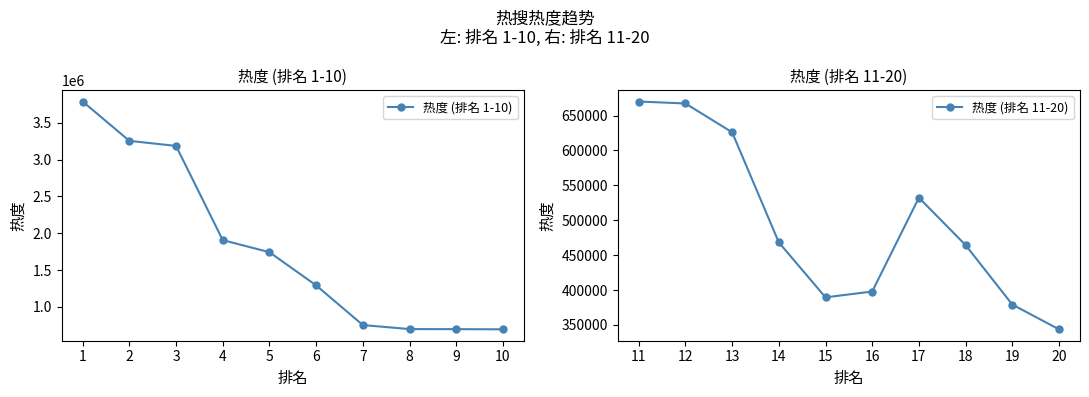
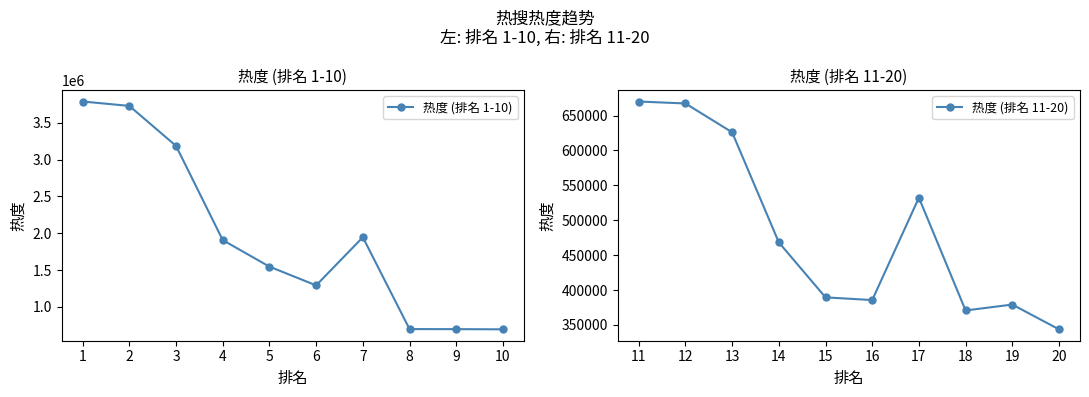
  {
    "热度 (排名 1-10)": {
      "1": 3800000,
-     "2": 3300000,
+     "2": 3700000,
      "3": 3200000,
      "4": 1900000,
-     "5": 1700000,
+     "5": 1500000,
      "6": 1300000,
-     "7": 800000,
+     "7": 1900000,
      "8": 700000,
      "9": 700000,
      "10": 700000
    },
    "热度 (排名 11-20)": {
      "11": 670000,
      "12": 670000,
      "13": 630000,
      "14": 470000,
      "15": 390000,
-     "16": 400000,
+     "16": 390000,
      "17": 530000,
-     "18": 460000,
+     "18": 370000,
      "19": 380000,
      "20": 340000
    }
  }
